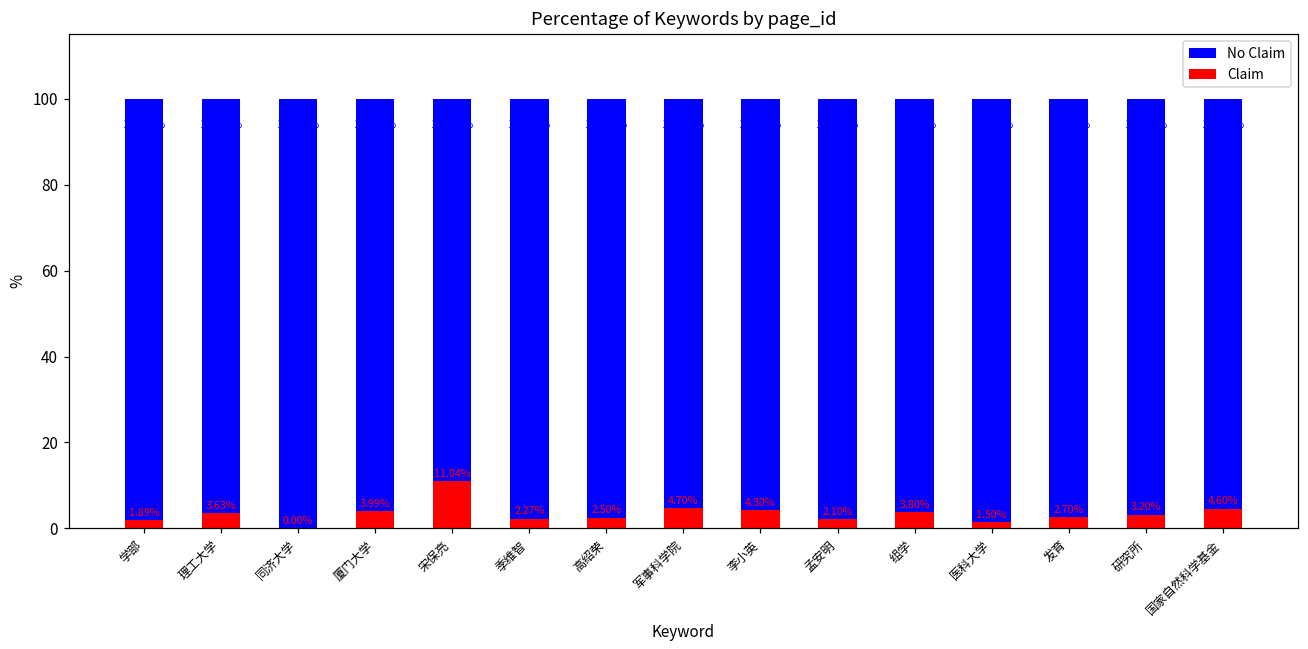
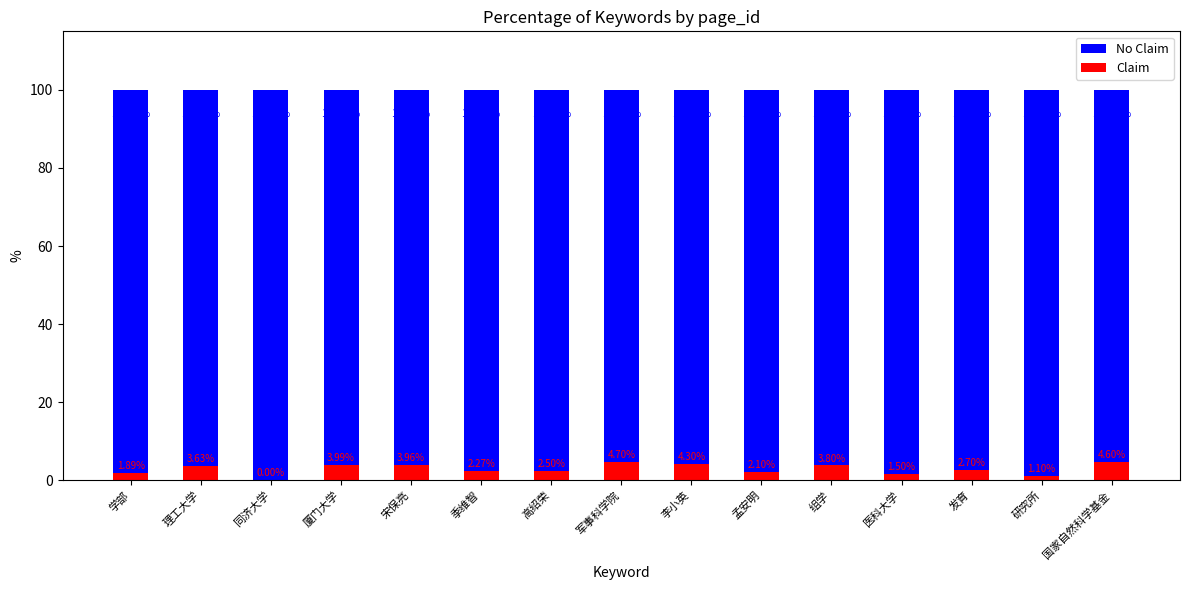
  {
    "Claim": {
      "同济大学": "0.00%",
-     "宋保亮": "11.04%",
-     "研究所": "3.20%"
+     "宋保亮": "3.96%",
+     "研究所": "1.10%"
    }
  }
